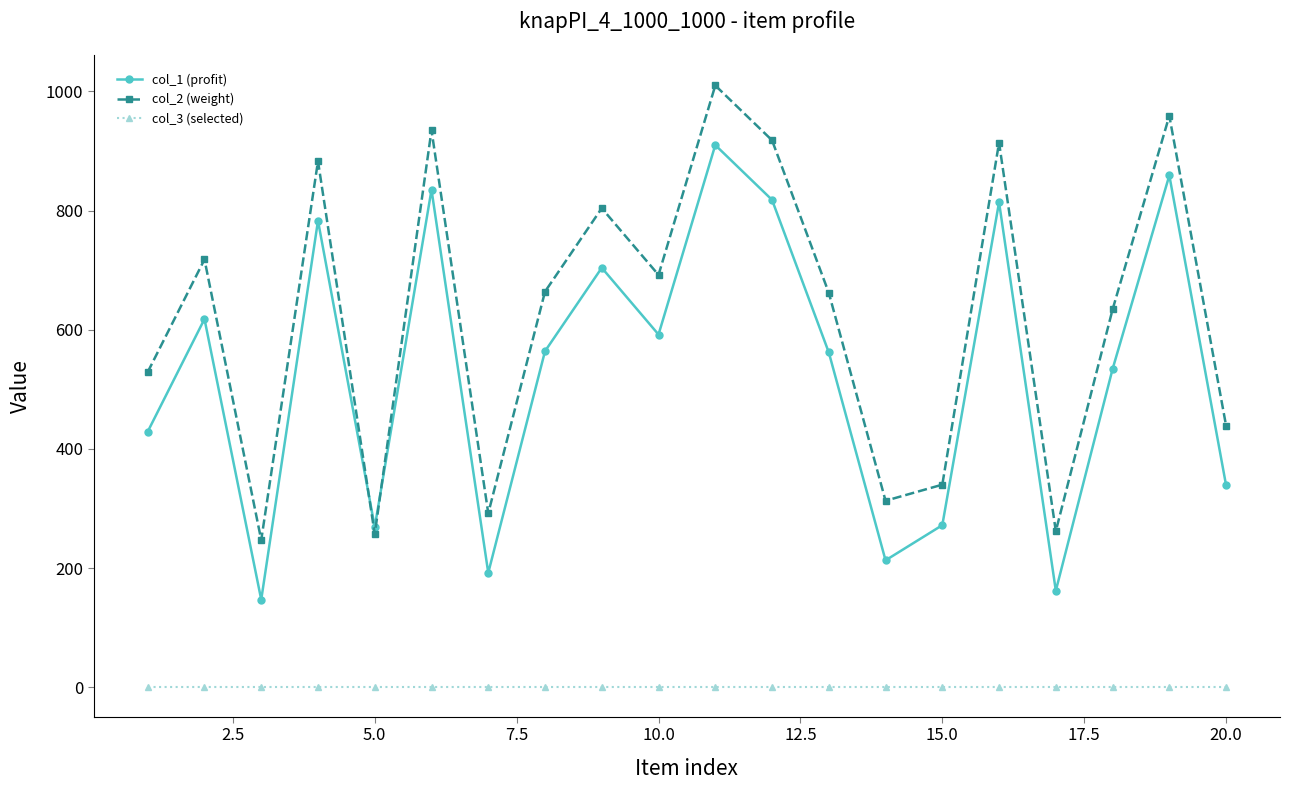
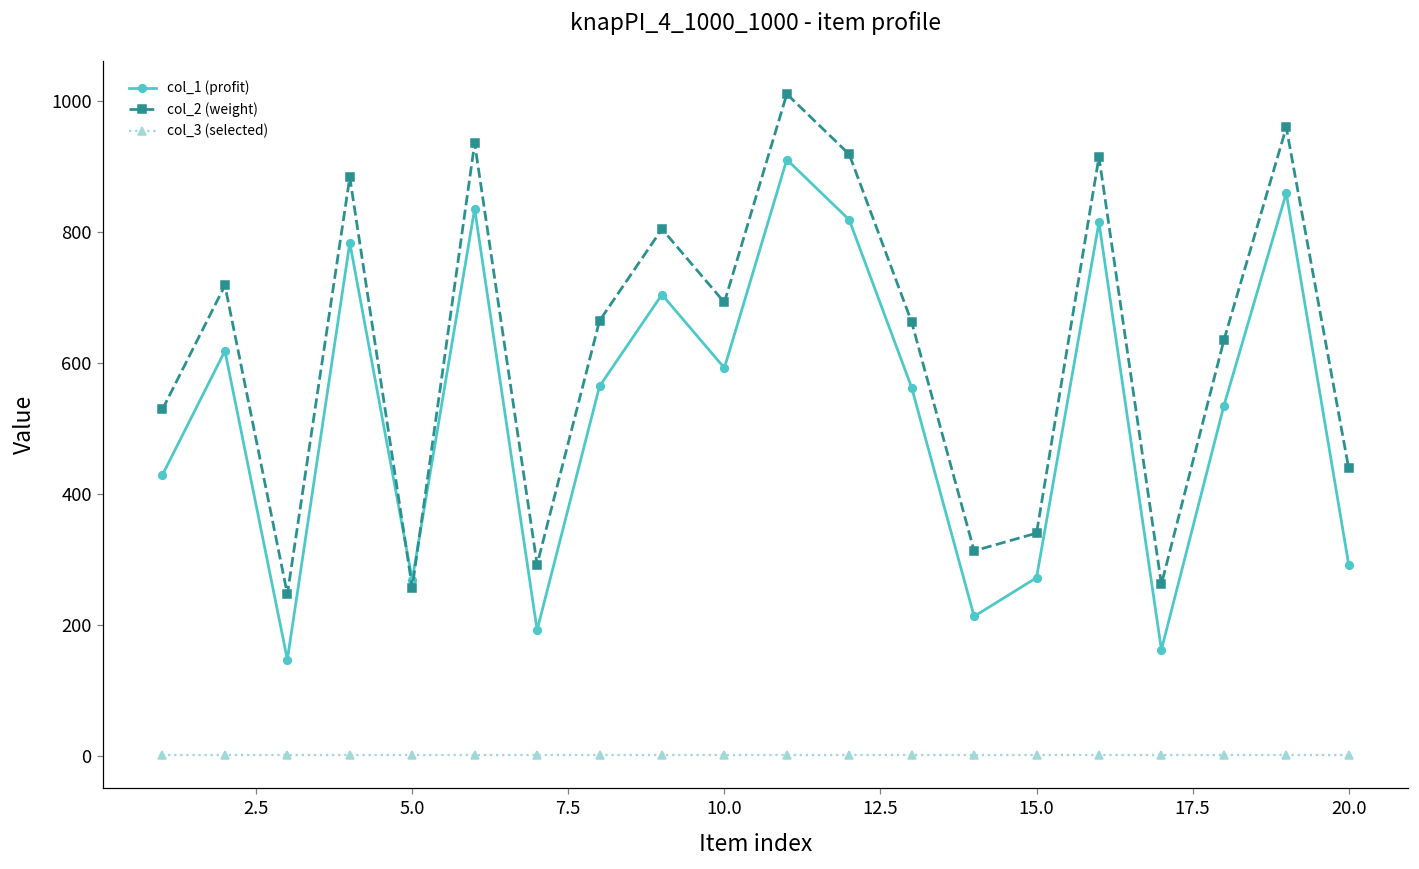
  {
    "col_1 (profit)": {
      "5.0": 270,
      "10.0": 590,
      "15.0": 270,
-     "20.0": 340
+     "20.0": 290
    },
    "col_2 (weight)": {
      "5.0": 260,
      "10.0": 690,
      "15.0": 340,
      "20.0": 440
    },
    "col_3 (selected)": {
      "5.0": 0,
      "10.0": 0,
      "15.0": 0,
      "20.0": 0
    }
  }
